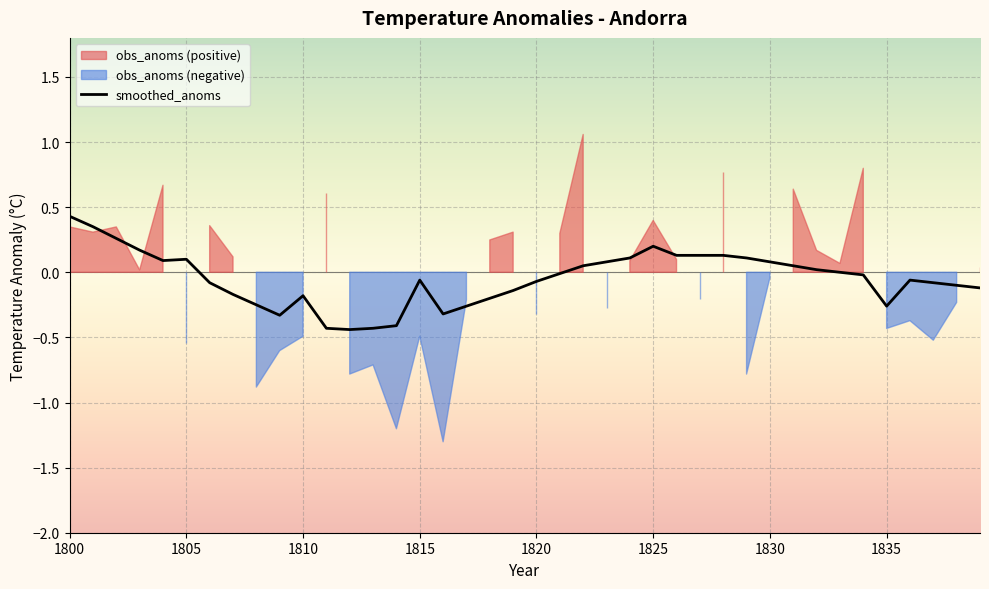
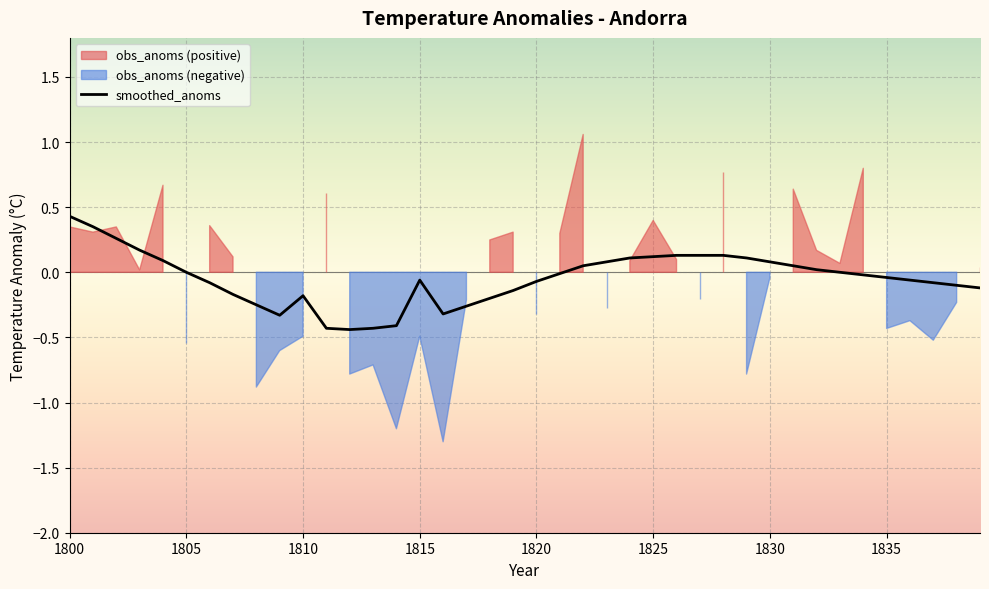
  {
    "1800": 0.43,
-   "1805": 0.1,
+   "1805": 0.0,
    "1810": -0.18,
    "1815": -0.06,
    "1820": -0.07,
-   "1825": 0.20,
+   "1825": 0.12,
    "1830": 0.08,
-   "1835": -0.26
+   "1835": -0.04
  }
